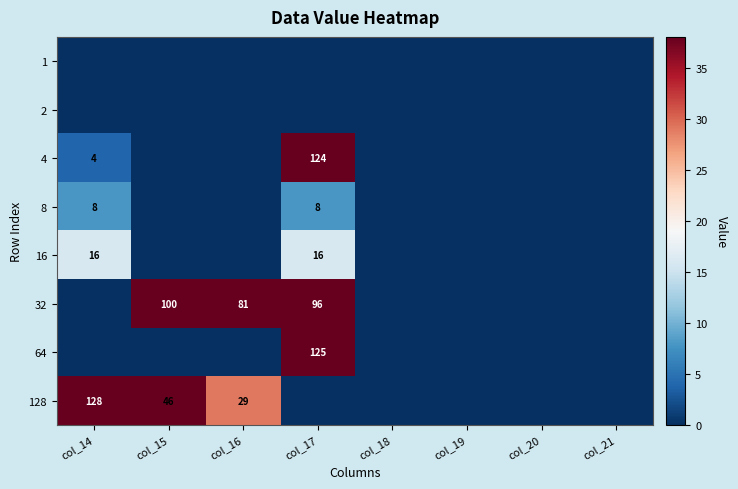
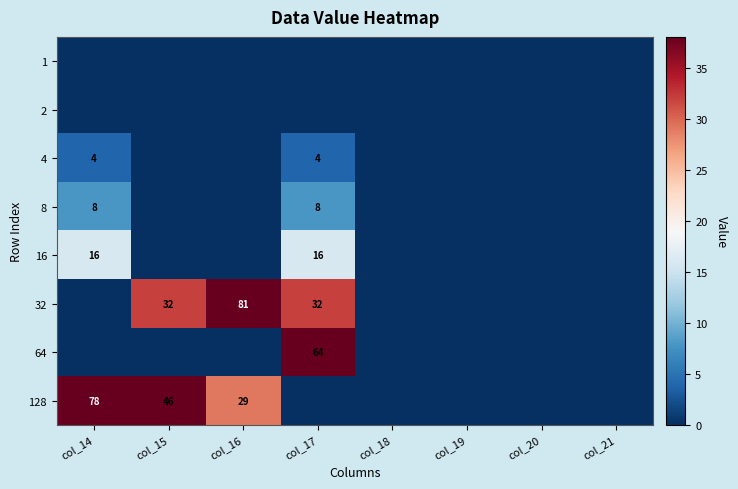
  {
    "4": {
      "col_14": 4,
-     "col_17": 124
+     "col_17": 4
    },
    "8": {
      "col_14": 8,
      "col_17": 8
    },
    "16": {
      "col_14": 16,
      "col_17": 16
    },
    "32": {
-     "col_15": 100,
+     "col_15": 32,
      "col_16": 81,
-     "col_17": 96
+     "col_17": 32
    },
    "64": {
-     "col_17": 125
+     "col_17": 64
    },
    "128": {
-     "col_14": 128,
+     "col_14": 78,
      "col_15": 46,
      "col_16": 29
    }
  }
